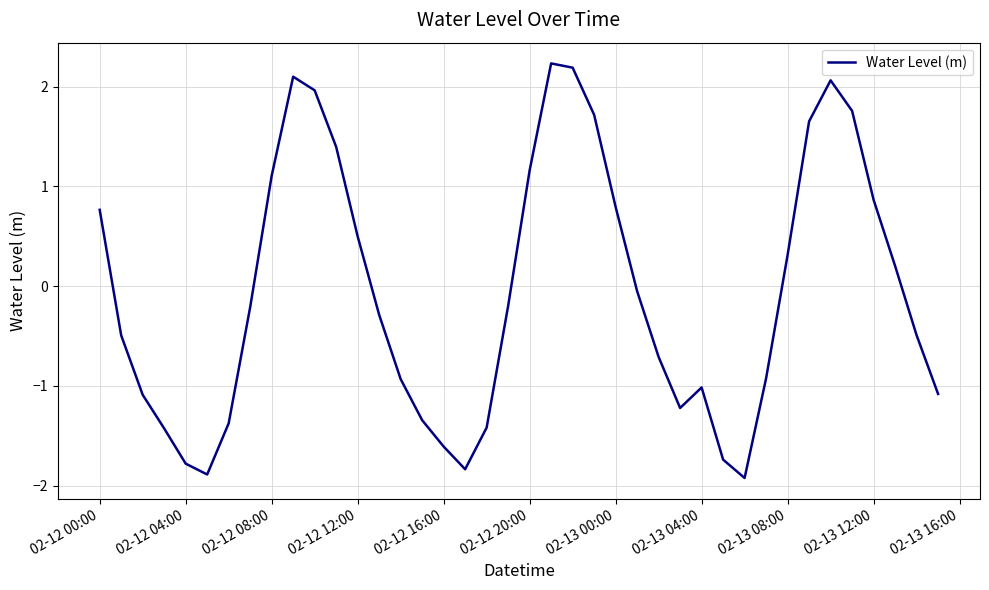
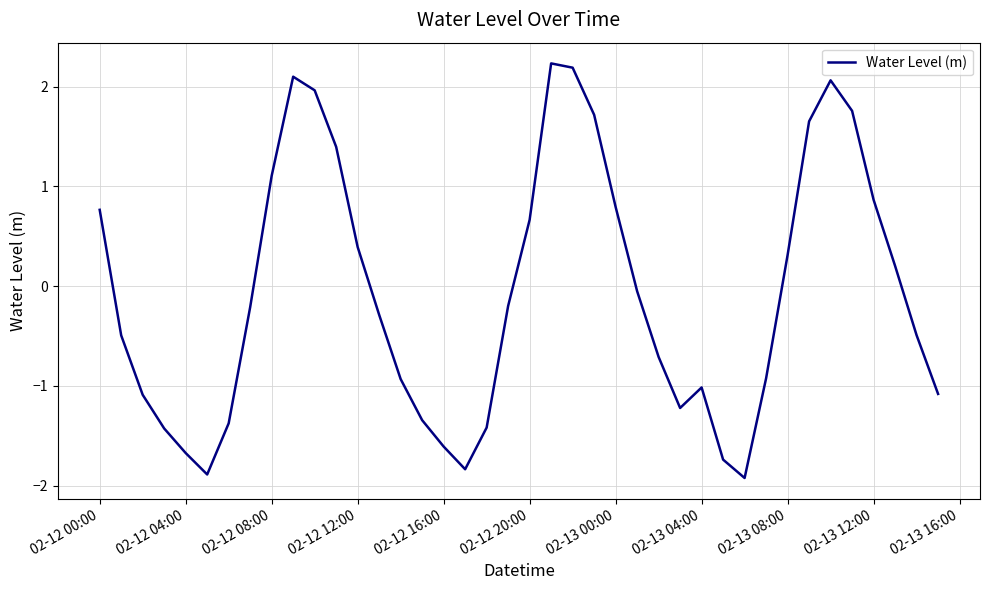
  {
    "02-12 00:00": 0.8,
-   "02-12 04:00": -1.8,
+   "02-12 04:00": -1.7,
    "02-12 08:00": 1.1,
-   "02-12 12:00": 0.5,
+   "02-12 12:00": 0.4,
    "02-12 16:00": -1.6,
-   "02-12 20:00": 1.2,
+   "02-12 20:00": 0.7,
    "02-13 00:00": 0.8,
    "02-13 04:00": -1.0,
    "02-13 08:00": 0.3,
    "02-13 12:00": 0.9
  }
